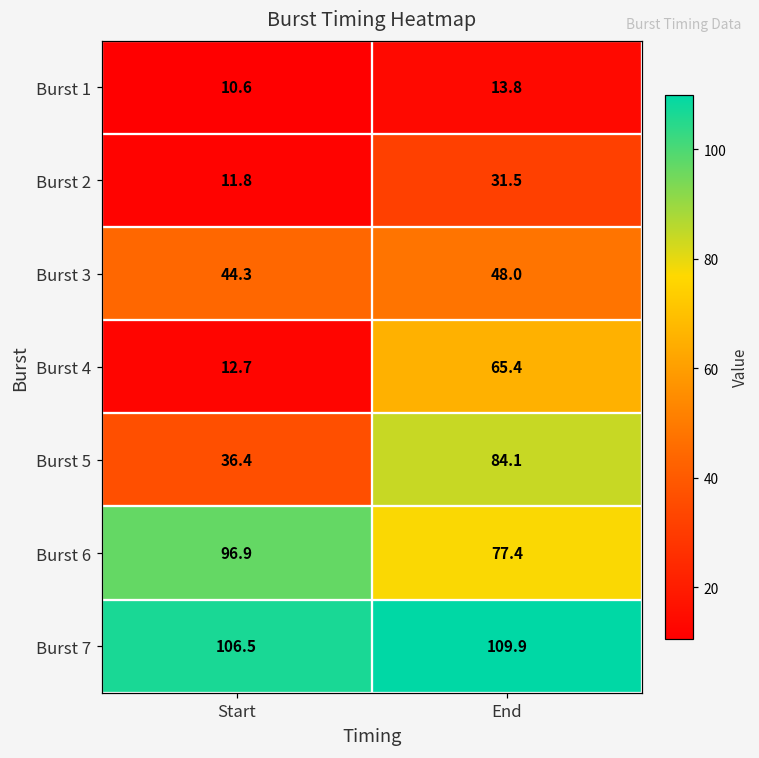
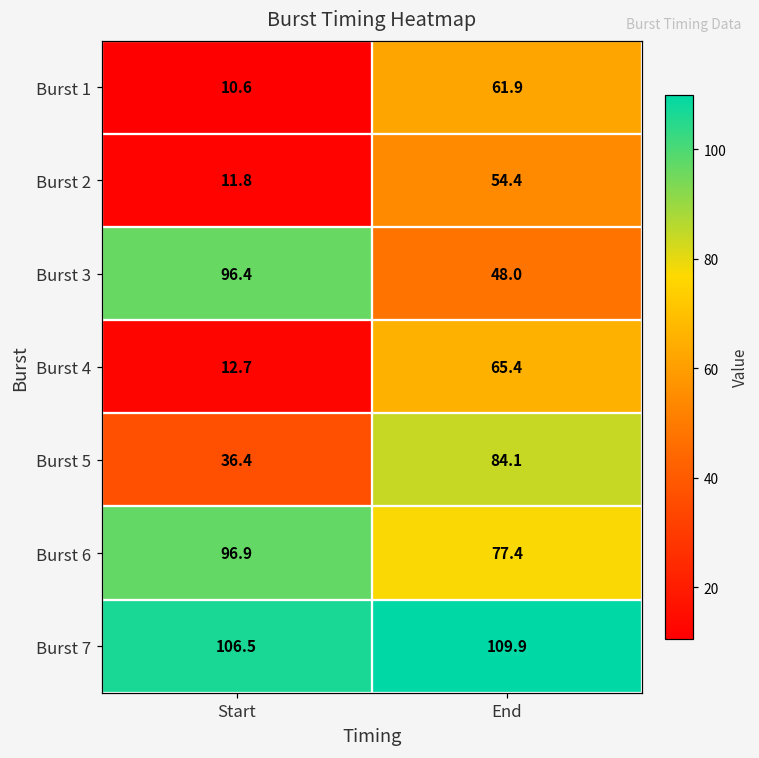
  {
    "Burst 1": {
      "Start": 10.6,
-     "End": 13.8
+     "End": 61.9
    },
    "Burst 2": {
      "Start": 11.8,
-     "End": 31.5
+     "End": 54.4
    },
    "Burst 3": {
-     "Start": 44.3,
+     "Start": 96.4,
      "End": 48.0
    },
    "Burst 4": {
      "Start": 12.7,
      "End": 65.4
    },
    "Burst 5": {
      "Start": 36.4,
      "End": 84.1
    },
    "Burst 6": {
      "Start": 96.9,
      "End": 77.4
    },
    "Burst 7": {
      "Start": 106.5,
      "End": 109.9
    }
  }
